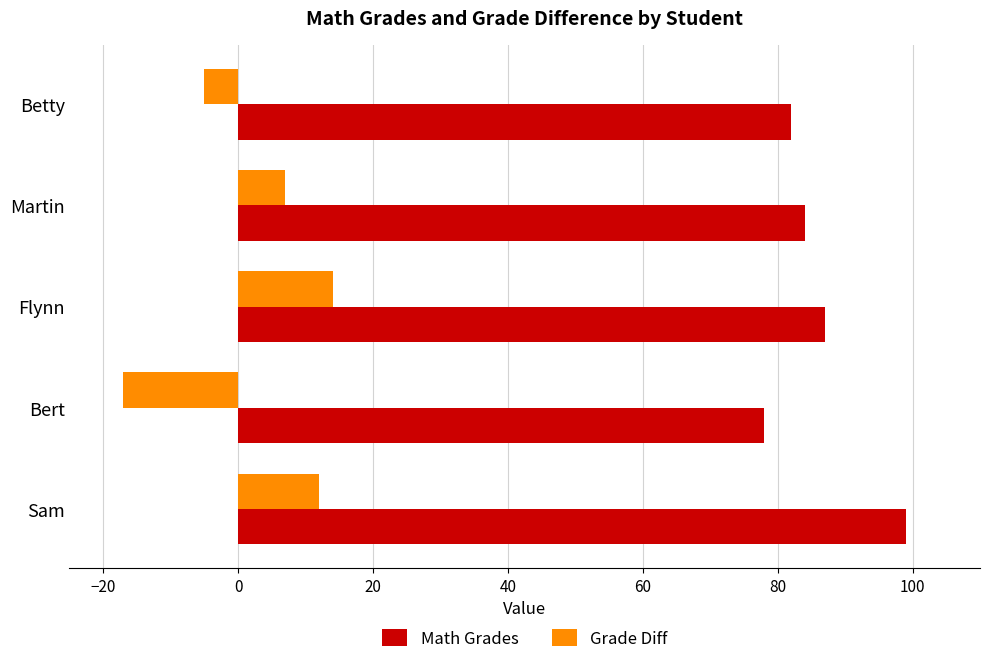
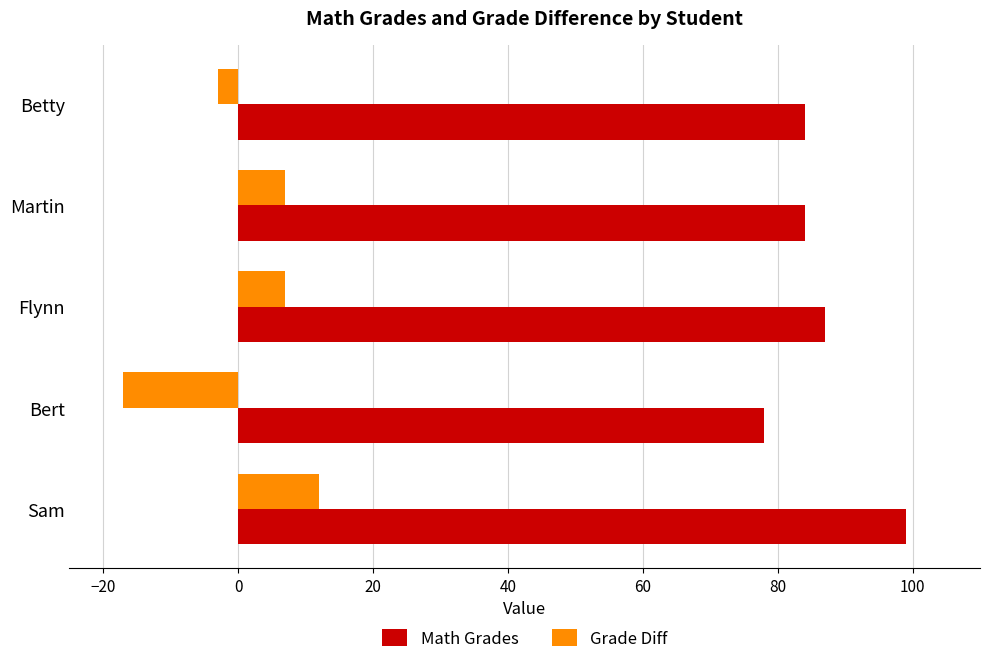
  {
    "Math Grades": {
-     "Betty": 82,
+     "Betty": 84,
      "Martin": 84,
      "Flynn": 87,
      "Bert": 78,
      "Sam": 99
    },
    "Grade Diff": {
-     "Betty": -5,
+     "Betty": -3,
      "Martin": 7,
-     "Flynn": 14,
+     "Flynn": 7,
      "Bert": -17,
      "Sam": 12
    }
  }
